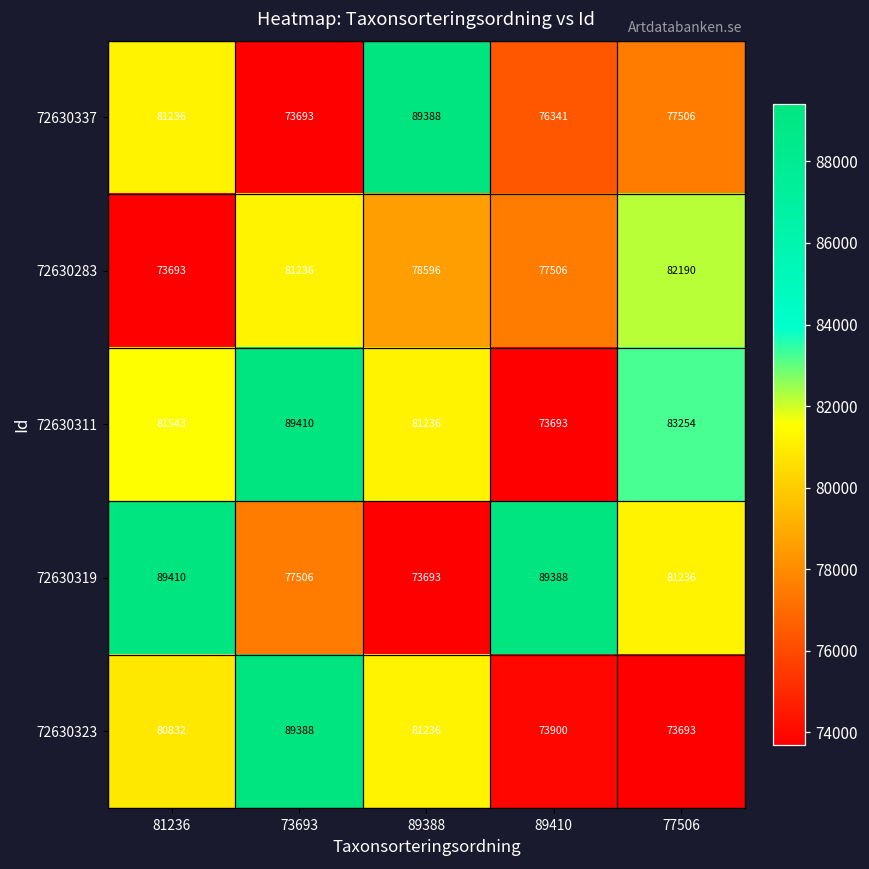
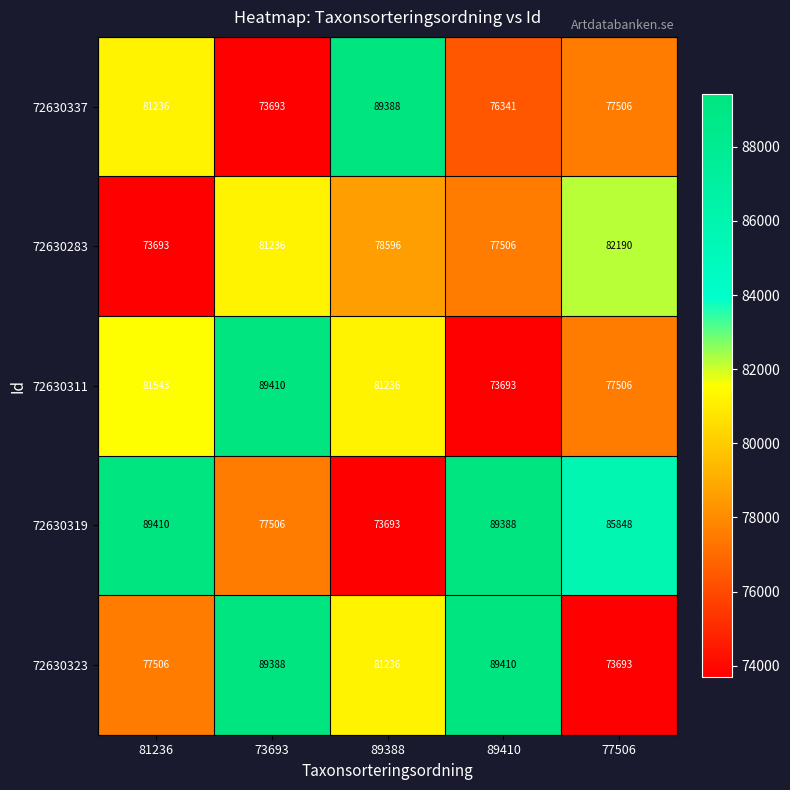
  {
    "72630337": {
      "81236": 81236,
      "73693": 73693,
      "89388": 89388,
      "89410": 76341,
      "77506": 77506
    },
    "72630283": {
      "81236": 73693,
      "73693": 81236,
      "89388": 78596,
      "89410": 77506,
      "77506": 82190
    },
    "72630311": {
      "81236": 81543,
      "73693": 89410,
      "89388": 81236,
      "89410": 73693,
-     "77506": 83254
+     "77506": 77506
    },
    "72630319": {
      "81236": 89410,
      "73693": 77506,
      "89388": 73693,
      "89410": 89388,
-     "77506": 81236
+     "77506": 85848
    },
    "72630323": {
-     "81236": 80832,
+     "81236": 77506,
      "73693": 89388,
      "89388": 81236,
-     "89410": 73900,
+     "89410": 89410,
      "77506": 73693
    }
  }
